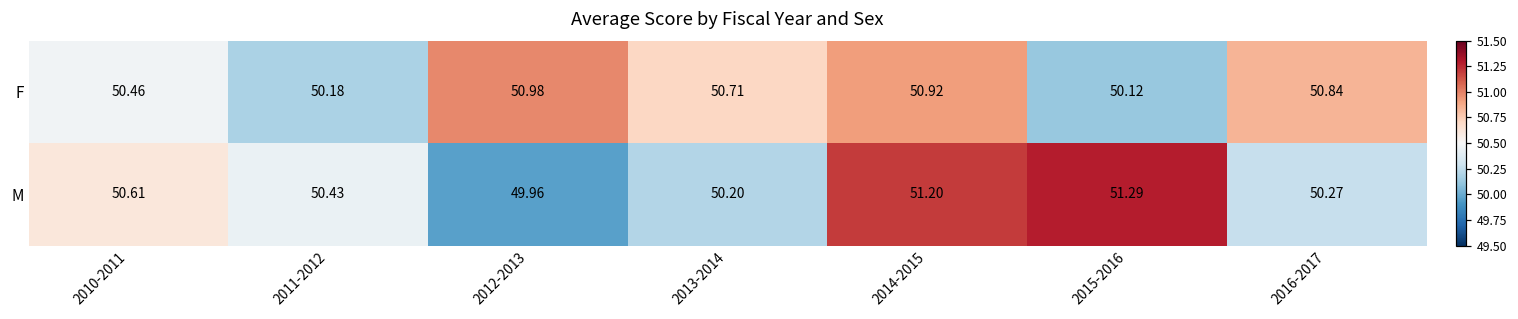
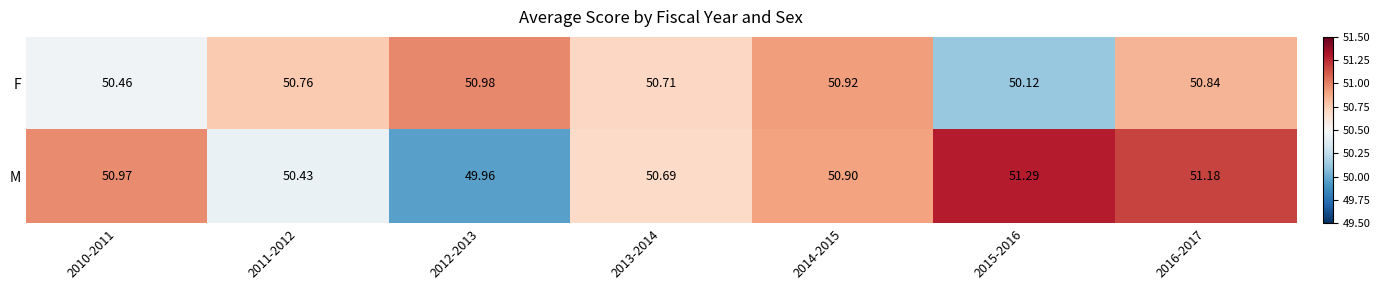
  {
    "F": {
      "2010-2011": 50.46,
-     "2011-2012": 50.18,
+     "2011-2012": 50.76,
      "2012-2013": 50.98,
      "2013-2014": 50.71,
      "2014-2015": 50.92,
      "2015-2016": 50.12,
      "2016-2017": 50.84
    },
    "M": {
-     "2010-2011": 50.61,
+     "2010-2011": 50.97,
      "2011-2012": 50.43,
      "2012-2013": 49.96,
-     "2013-2014": 50.20,
-     "2014-2015": 51.20,
+     "2013-2014": 50.69,
+     "2014-2015": 50.90,
      "2015-2016": 51.29,
-     "2016-2017": 50.27
+     "2016-2017": 51.18
    }
  }
